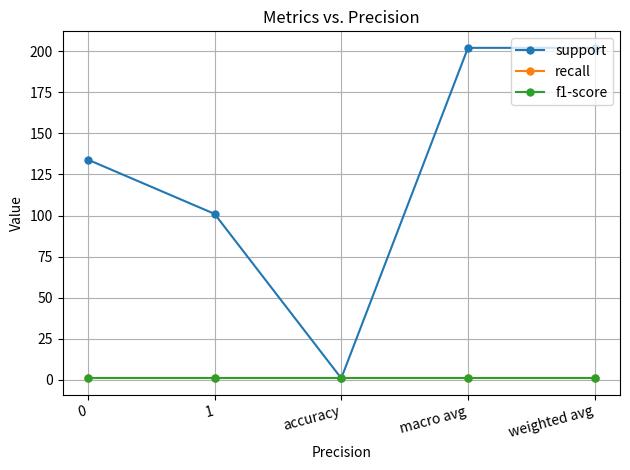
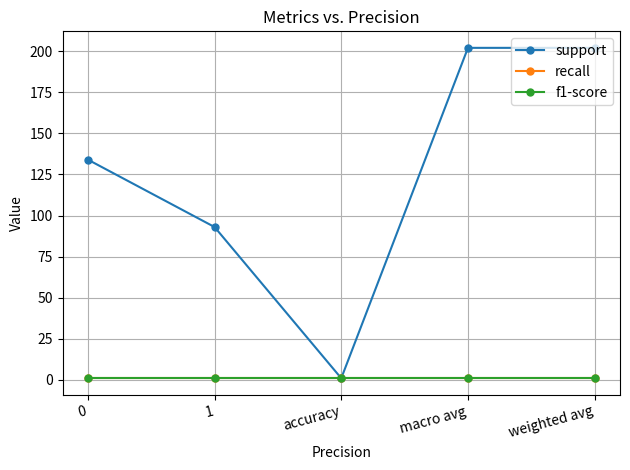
  {
    "support": {
      "0": 134,
-     "1": 101,
+     "1": 93,
      "macro avg": 202
    },
    "f1-score": {
      "0": 1,
      "1": 1,
      "macro avg": 1,
      "weighted avg": 1
    }
  }
